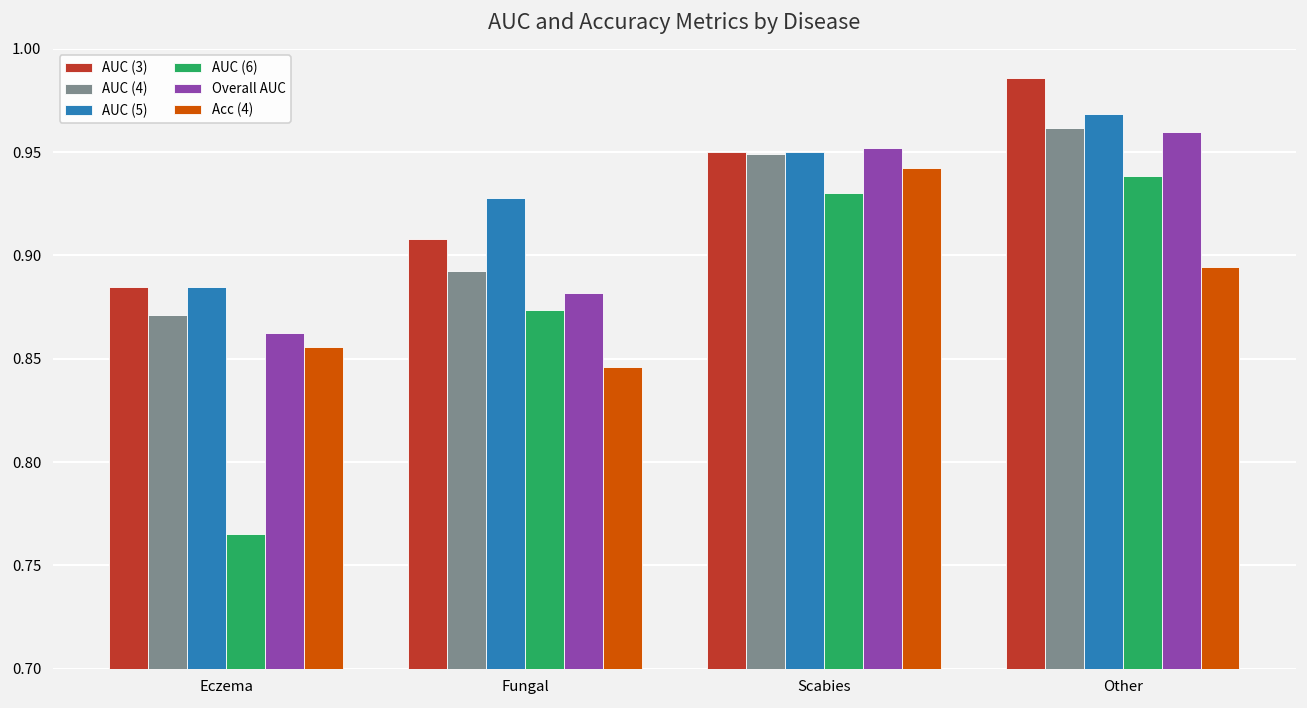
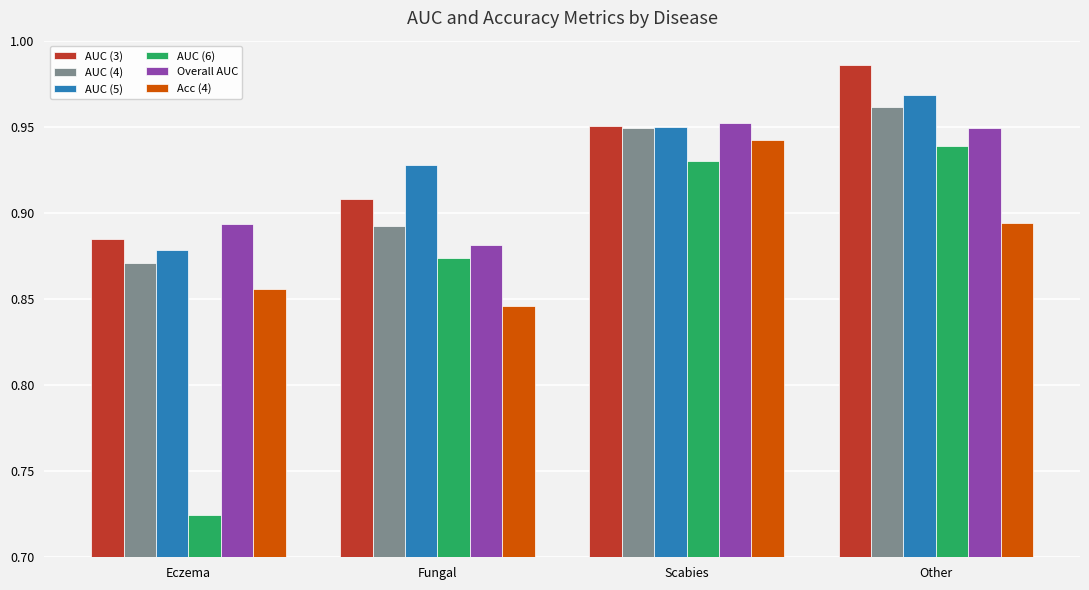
  {
    "AUC (4)": {
      "Eczema": 0.871,
      "Fungal": 0.892,
      "Scabies": 0.949,
      "Other": 0.962
    },
    "AUC (5)": {
-     "Eczema": 0.885,
+     "Eczema": 0.879,
      "Fungal": 0.928,
      "Scabies": 0.950,
      "Other": 0.968
    },
    "AUC (6)": {
-     "Eczema": 0.765,
+     "Eczema": 0.725,
      "Fungal": 0.874,
      "Scabies": 0.930,
      "Other": 0.939
    },
    "Overall AUC": {
-     "Eczema": 0.863,
+     "Eczema": 0.894,
      "Fungal": 0.882,
      "Scabies": 0.952,
-     "Other": 0.960
+     "Other": 0.949
    }
  }
